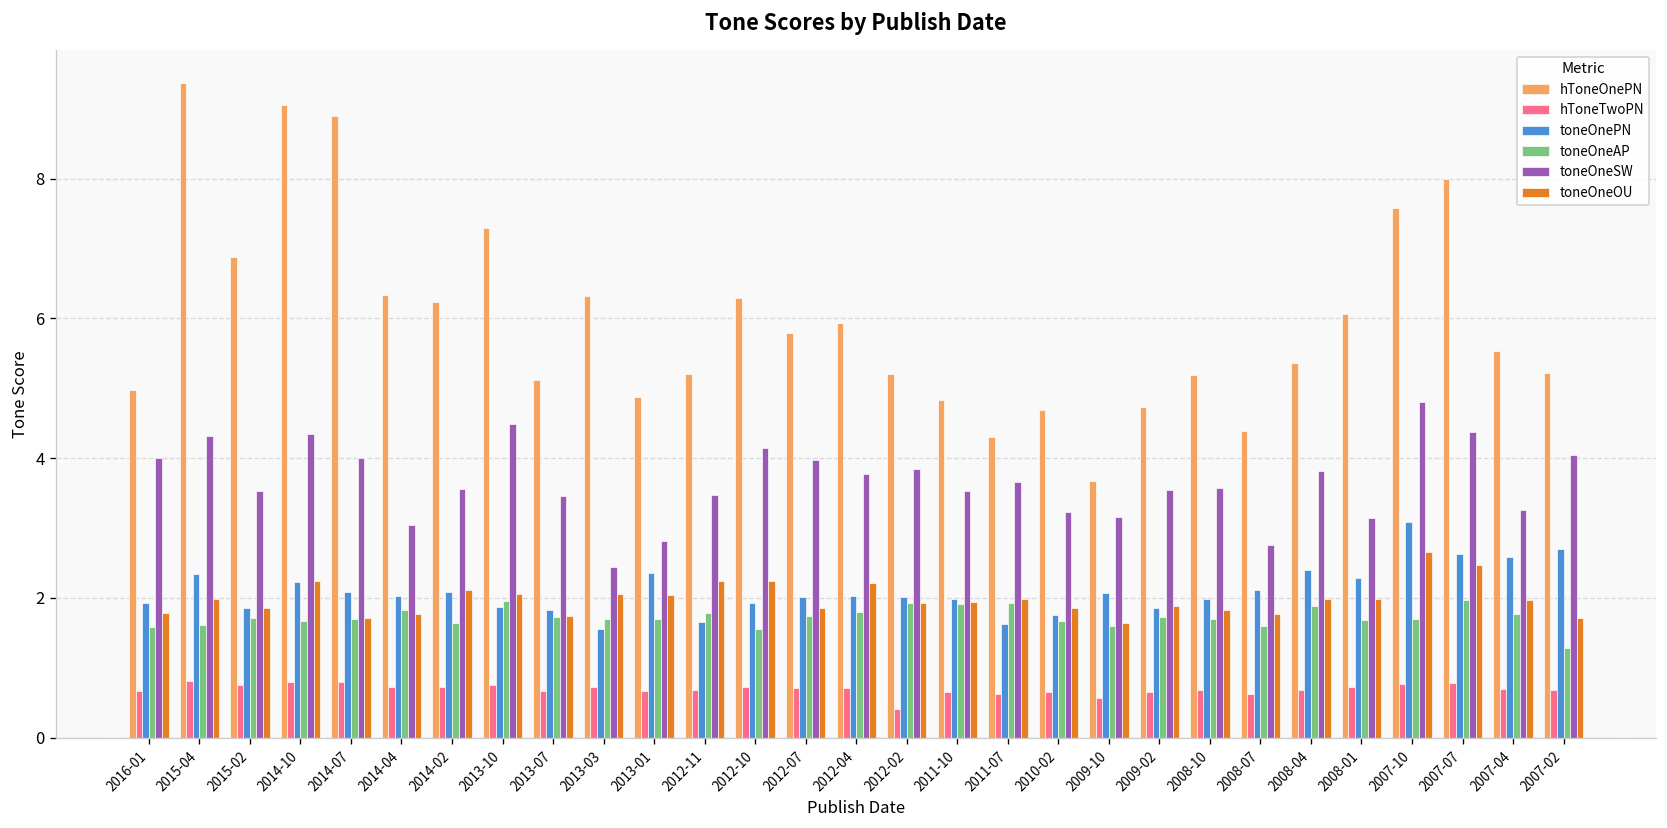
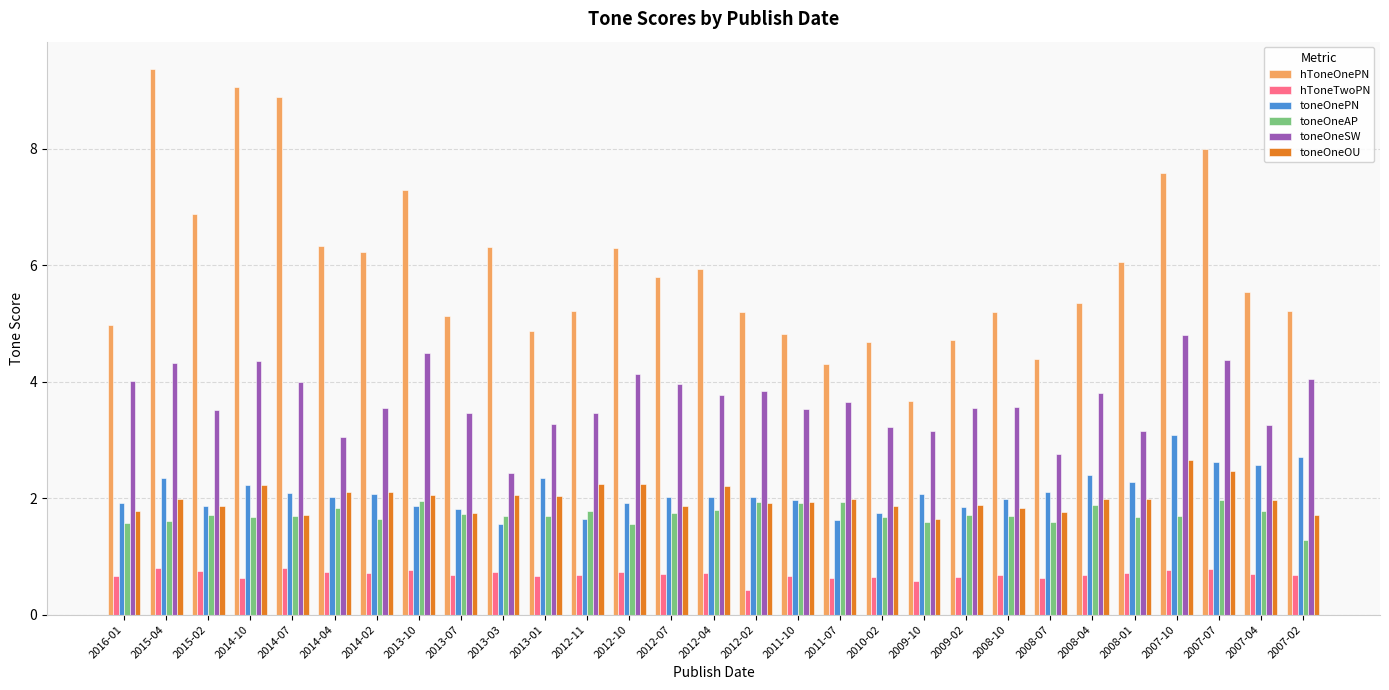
  {
    "hToneOnePN": {
      "2016-01": 5.0,
      "2015-04": 9.4,
      "2015-02": 6.9,
      "2014-10": 9.1,
      "2014-07": 8.9,
      "2014-04": 6.3,
      "2014-02": 6.2,
      "2013-10": 7.3,
      "2013-07": 5.1,
      "2013-03": 6.3,
      "2013-01": 4.9,
      "2012-11": 5.2,
      "2012-10": 6.3,
      "2012-07": 5.8,
      "2012-04": 5.9,
      "2012-02": 5.2,
      "2011-10": 4.8,
      "2011-07": 4.3,
      "2010-02": 4.7,
      "2009-10": 3.7,
      "2009-02": 4.7,
      "2008-10": 5.2,
      "2008-07": 4.4,
      "2008-04": 5.4,
      "2008-01": 6.1,
      "2007-10": 7.6,
      "2007-07": 8.0,
      "2007-04": 5.5,
      "2007-02": 5.2
    },
    "hToneTwoPN": {
      "2016-01": 0.7,
      "2015-04": 0.8,
      "2015-02": 0.7,
-     "2014-10": 0.8,
+     "2014-10": 0.6,
      "2014-07": 0.8,
      "2014-04": 0.7,
      "2014-02": 0.7,
      "2013-10": 0.8,
      "2013-07": 0.7,
      "2013-03": 0.7,
      "2013-01": 0.7,
      "2012-11": 0.7,
      "2012-10": 0.7,
      "2012-07": 0.7,
      "2012-04": 0.7,
      "2012-02": 0.4,
      "2011-10": 0.7,
      "2011-07": 0.6,
      "2010-02": 0.6,
      "2009-10": 0.6,
      "2009-02": 0.7,
      "2008-10": 0.7,
      "2008-07": 0.6,
      "2008-04": 0.7,
      "2008-01": 0.7,
      "2007-10": 0.8,
      "2007-07": 0.8,
      "2007-04": 0.7,
      "2007-02": 0.7
    },
    "toneOnePN": {
      "2016-01": 1.9,
      "2015-04": 2.3,
      "2015-02": 1.9,
      "2014-10": 2.2,
      "2014-07": 2.1,
      "2014-04": 2.0,
      "2014-02": 2.1,
      "2013-10": 1.9,
      "2013-07": 1.8,
      "2013-03": 1.6,
      "2013-01": 2.4,
      "2012-11": 1.6,
      "2012-10": 1.9,
      "2012-07": 2.0,
      "2012-04": 2.0,
      "2012-02": 2.0,
      "2011-10": 2.0,
      "2011-07": 1.6,
      "2010-02": 1.7,
      "2009-10": 2.1,
      "2009-02": 1.9,
      "2008-10": 2.0,
      "2008-07": 2.1,
      "2008-04": 2.4,
      "2008-01": 2.3,
      "2007-10": 3.1,
      "2007-07": 2.6,
      "2007-04": 2.6,
      "2007-02": 2.7
    },
    "toneOneAP": {
      "2016-01": 1.6,
      "2015-04": 1.6,
      "2015-02": 1.7,
      "2014-10": 1.7,
      "2014-07": 1.7,
      "2014-04": 1.8,
      "2014-02": 1.6,
      "2013-10": 2.0,
      "2013-07": 1.7,
      "2013-03": 1.7,
      "2013-01": 1.7,
      "2012-11": 1.8,
      "2012-10": 1.6,
      "2012-07": 1.7,
      "2012-04": 1.8,
      "2012-02": 1.9,
      "2011-10": 1.9,
      "2011-07": 1.9,
      "2010-02": 1.7,
      "2009-10": 1.6,
      "2009-02": 1.7,
      "2008-10": 1.7,
      "2008-07": 1.6,
      "2008-04": 1.9,
      "2008-01": 1.7,
      "2007-10": 1.7,
      "2007-07": 2.0,
      "2007-04": 1.8,
      "2007-02": 1.3
    },
    "toneOneSW": {
      "2016-01": 4.0,
      "2015-04": 4.3,
      "2015-02": 3.5,
      "2014-10": 4.4,
      "2014-07": 4.0,
      "2014-04": 3.0,
      "2014-02": 3.6,
      "2013-10": 4.5,
      "2013-07": 3.5,
      "2013-03": 2.4,
-     "2013-01": 2.8,
+     "2013-01": 3.3,
      "2012-11": 3.5,
      "2012-10": 4.1,
      "2012-07": 4.0,
      "2012-04": 3.8,
      "2012-02": 3.8,
      "2011-10": 3.5,
      "2011-07": 3.7,
      "2010-02": 3.2,
      "2009-10": 3.2,
      "2009-02": 3.5,
      "2008-10": 3.6,
      "2008-07": 2.8,
      "2008-04": 3.8,
      "2008-01": 3.1,
      "2007-10": 4.8,
      "2007-07": 4.4,
      "2007-04": 3.3,
      "2007-02": 4.0
    },
    "toneOneOU": {
      "2016-01": 1.8,
      "2015-04": 2.0,
      "2015-02": 1.9,
      "2014-10": 2.2,
      "2014-07": 1.7,
-     "2014-04": 1.8,
+     "2014-04": 2.1,
      "2014-02": 2.1,
      "2013-10": 2.1,
      "2013-07": 1.7,
      "2013-03": 2.1,
      "2013-01": 2.0,
      "2012-11": 2.2,
      "2012-10": 2.2,
      "2012-07": 1.9,
      "2012-04": 2.2,
      "2012-02": 1.9,
      "2011-10": 1.9,
      "2011-07": 2.0,
      "2010-02": 1.9,
      "2009-10": 1.6,
      "2009-02": 1.9,
      "2008-10": 1.8,
      "2008-07": 1.8,
      "2008-04": 2.0,
      "2008-01": 2.0,
      "2007-10": 2.7,
      "2007-07": 2.5,
      "2007-04": 2.0,
      "2007-02": 1.7
    }
  }
